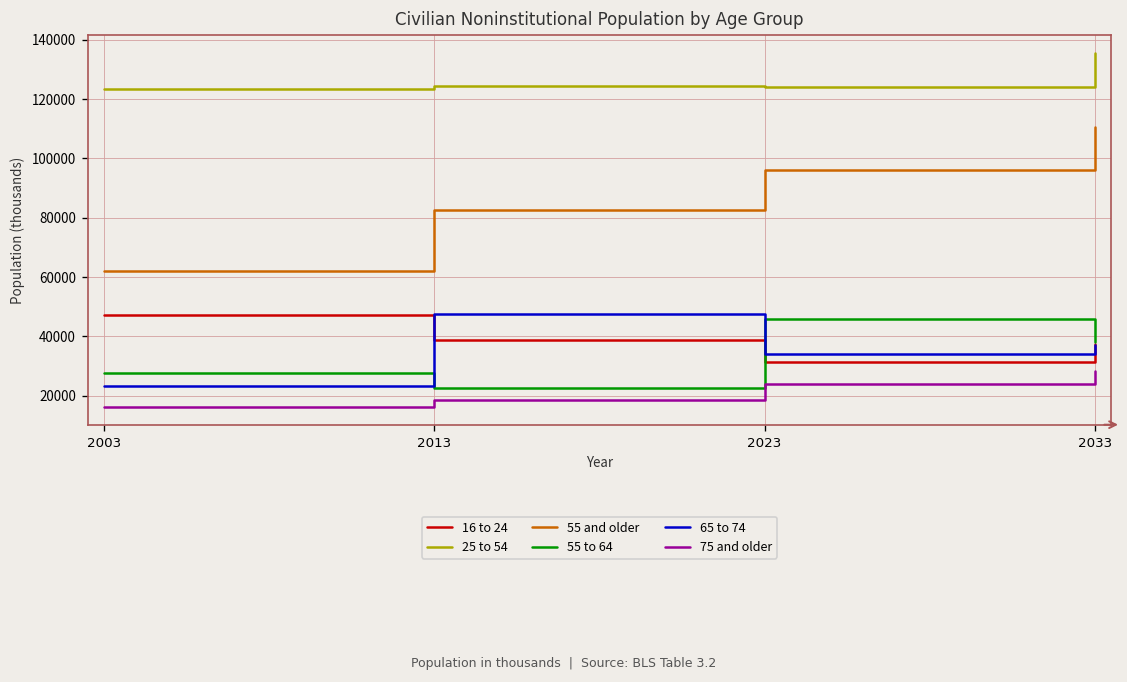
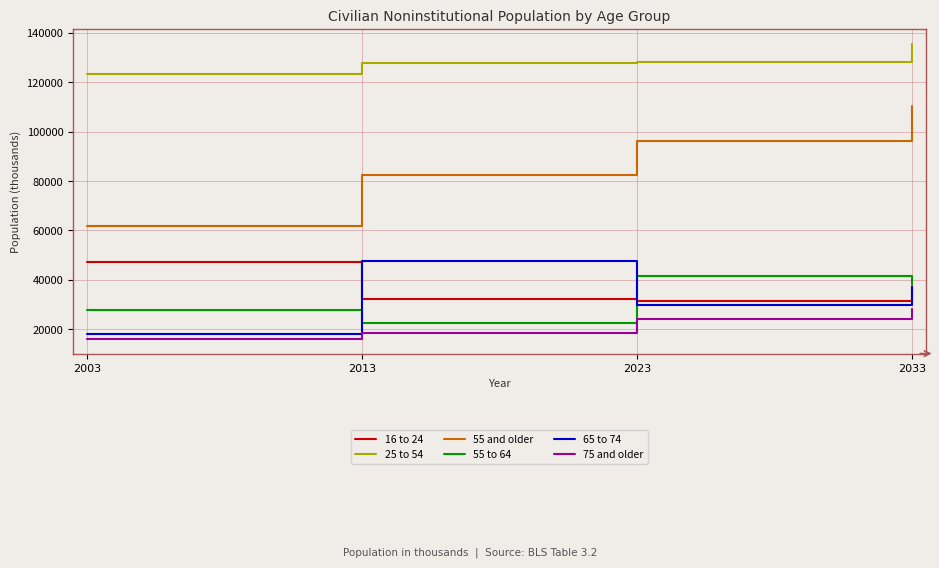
  {
    "16 to 24": {
      "2003": 47000,
-     "2013": 39000,
+     "2013": 32000,
      "2023": 32000
    },
    "25 to 54": {
      "2003": 123000,
-     "2013": 124000,
-     "2023": 124000,
+     "2013": 128000,
+     "2023": 128000,
      "2033": 136000
    },
    "55 and older": {
      "2003": 62000,
      "2013": 82000,
      "2023": 96000,
      "2033": 110000
    },
    "55 to 64": {
      "2003": 28000,
      "2013": 22000,
-     "2023": 46000
+     "2023": 41000
    },
    "65 to 74": {
-     "2003": 23000,
+     "2003": 18000,
      "2013": 48000,
-     "2023": 34000
+     "2023": 30000
    },
    "75 and older": {
      "2003": 16000,
      "2013": 18000,
      "2023": 24000,
      "2033": 28000
    }
  }
